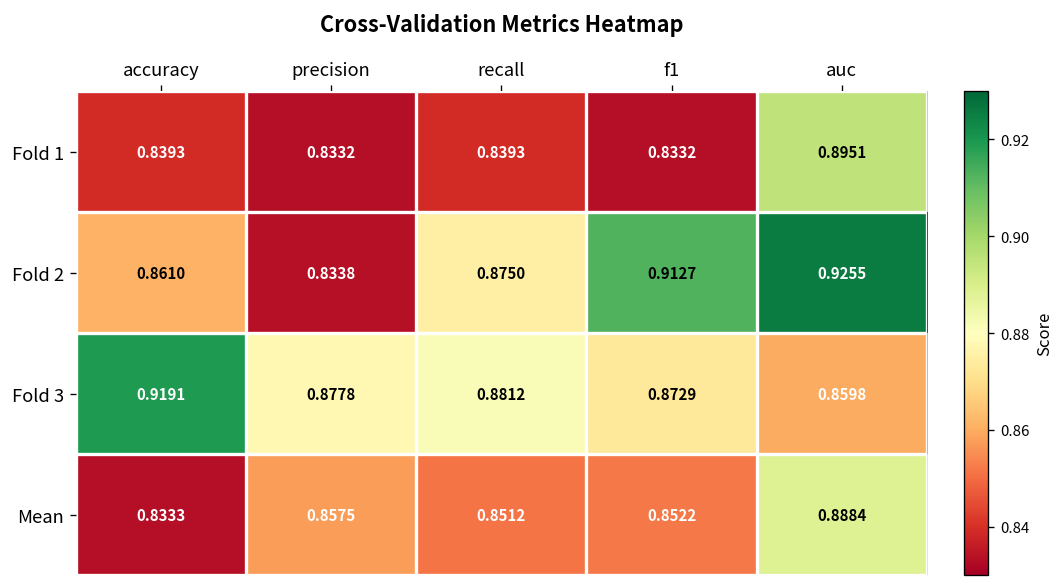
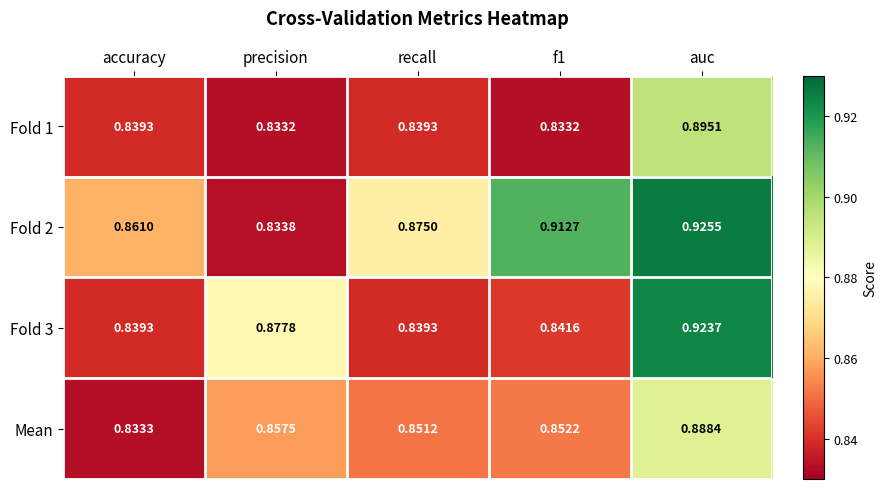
  {
    "Fold 1": {
      "accuracy": 0.8393,
      "precision": 0.8332,
      "recall": 0.8393,
      "f1": 0.8332,
      "auc": 0.8951
    },
    "Fold 2": {
      "accuracy": 0.8610,
      "precision": 0.8338,
      "recall": 0.8750,
      "f1": 0.9127,
      "auc": 0.9255
    },
    "Fold 3": {
-     "accuracy": 0.9191,
+     "accuracy": 0.8393,
      "precision": 0.8778,
-     "recall": 0.8812,
-     "f1": 0.8729,
-     "auc": 0.8598
+     "recall": 0.8393,
+     "f1": 0.8416,
+     "auc": 0.9237
    },
    "Mean": {
      "accuracy": 0.8333,
      "precision": 0.8575,
      "recall": 0.8512,
      "f1": 0.8522,
      "auc": 0.8884
    }
  }
